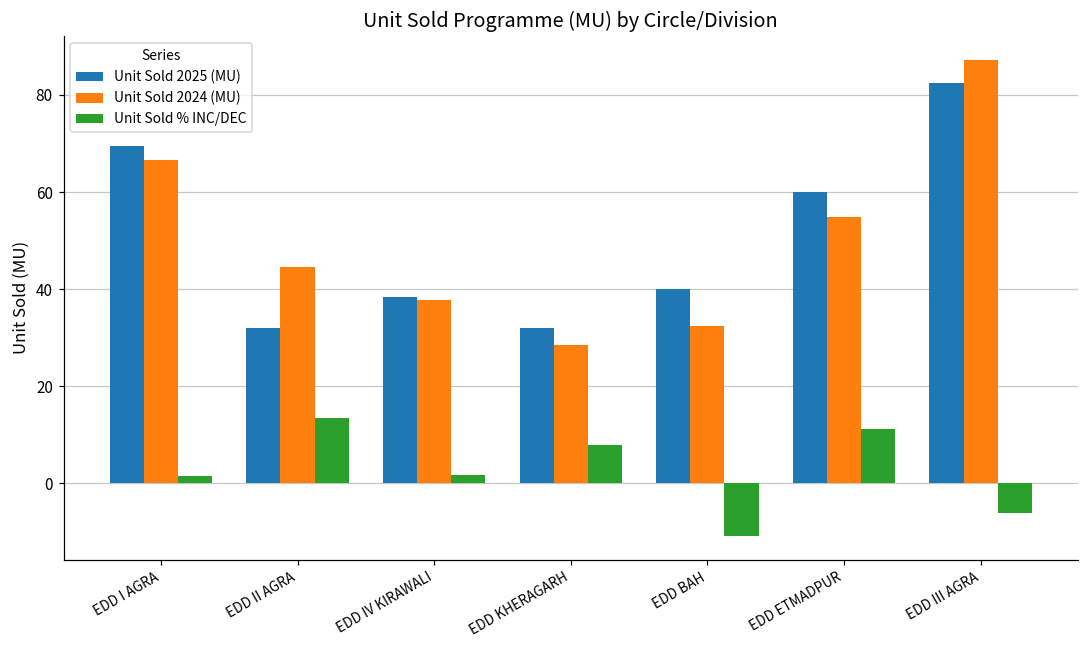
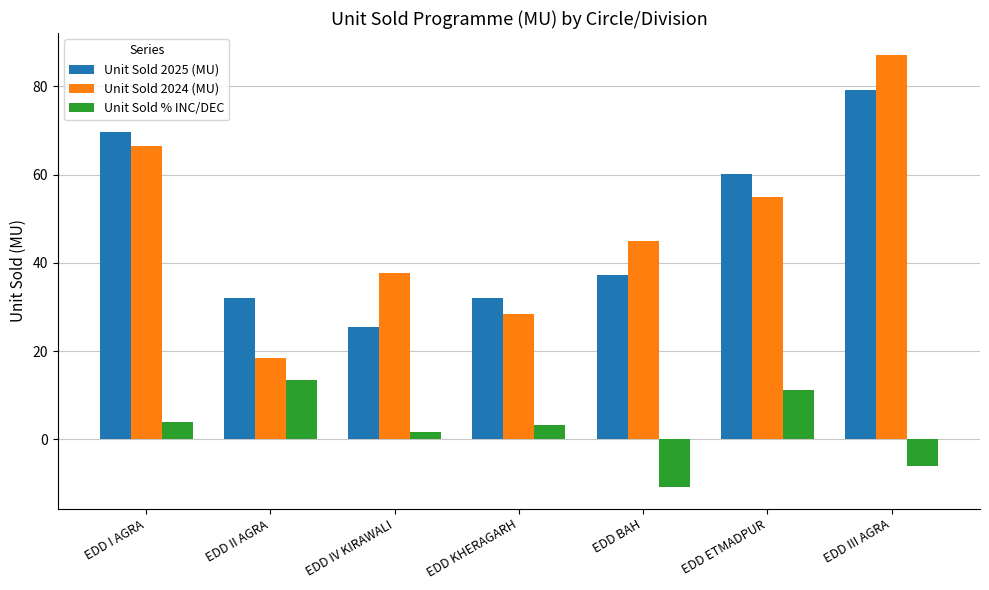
  {
    "Unit Sold 2025 (MU)": {
      "EDD I AGRA": 70,
      "EDD II AGRA": 32,
-     "EDD IV KIRAWALI": 38,
+     "EDD IV KIRAWALI": 25,
      "EDD KHERAGARH": 32,
-     "EDD BAH": 40,
+     "EDD BAH": 37,
      "EDD ETMADPUR": 60,
-     "EDD III AGRA": 82
+     "EDD III AGRA": 79
    },
    "Unit Sold 2024 (MU)": {
      "EDD I AGRA": 67,
-     "EDD II AGRA": 45,
+     "EDD II AGRA": 18,
      "EDD IV KIRAWALI": 38,
      "EDD KHERAGARH": 28,
-     "EDD BAH": 32,
+     "EDD BAH": 45,
      "EDD ETMADPUR": 55,
      "EDD III AGRA": 87
    },
    "Unit Sold % INC/DEC": {
-     "EDD I AGRA": 2,
+     "EDD I AGRA": 4,
      "EDD II AGRA": 13,
      "EDD IV KIRAWALI": 2,
-     "EDD KHERAGARH": 8,
+     "EDD KHERAGARH": 3,
      "EDD BAH": -11,
      "EDD ETMADPUR": 11,
      "EDD III AGRA": -6
    }
  }
